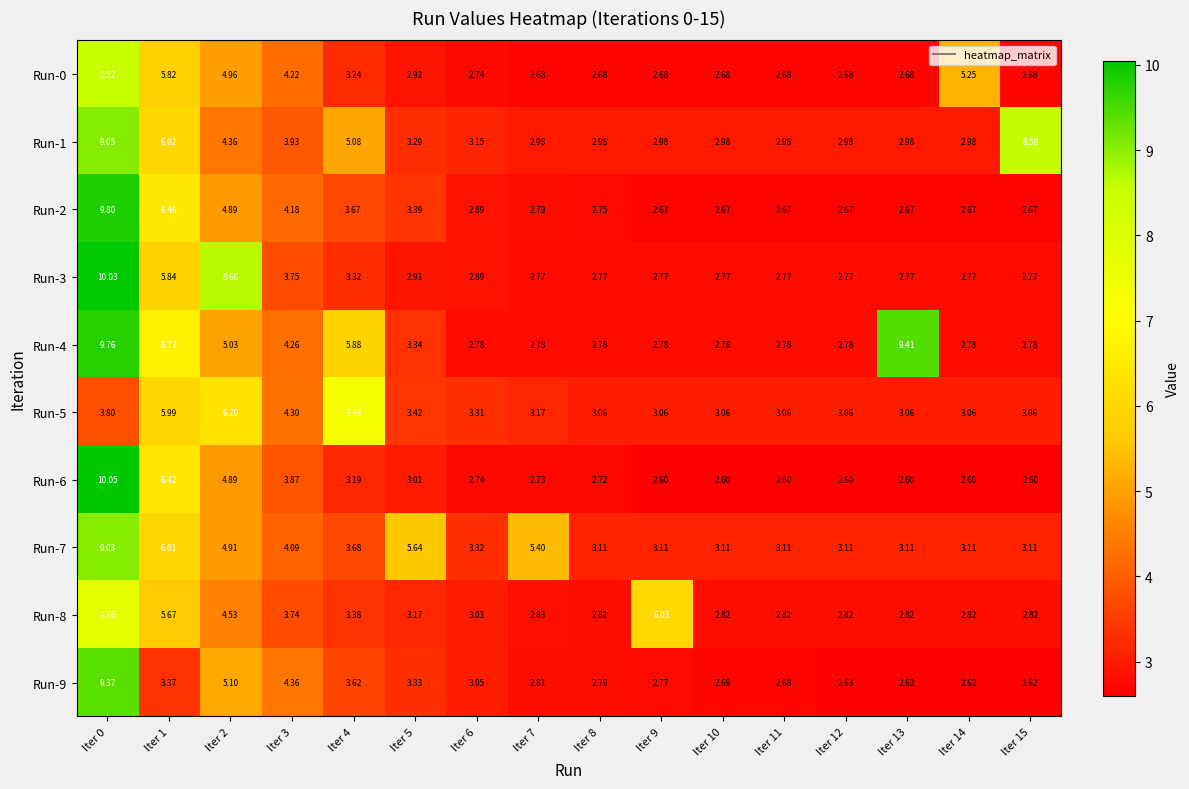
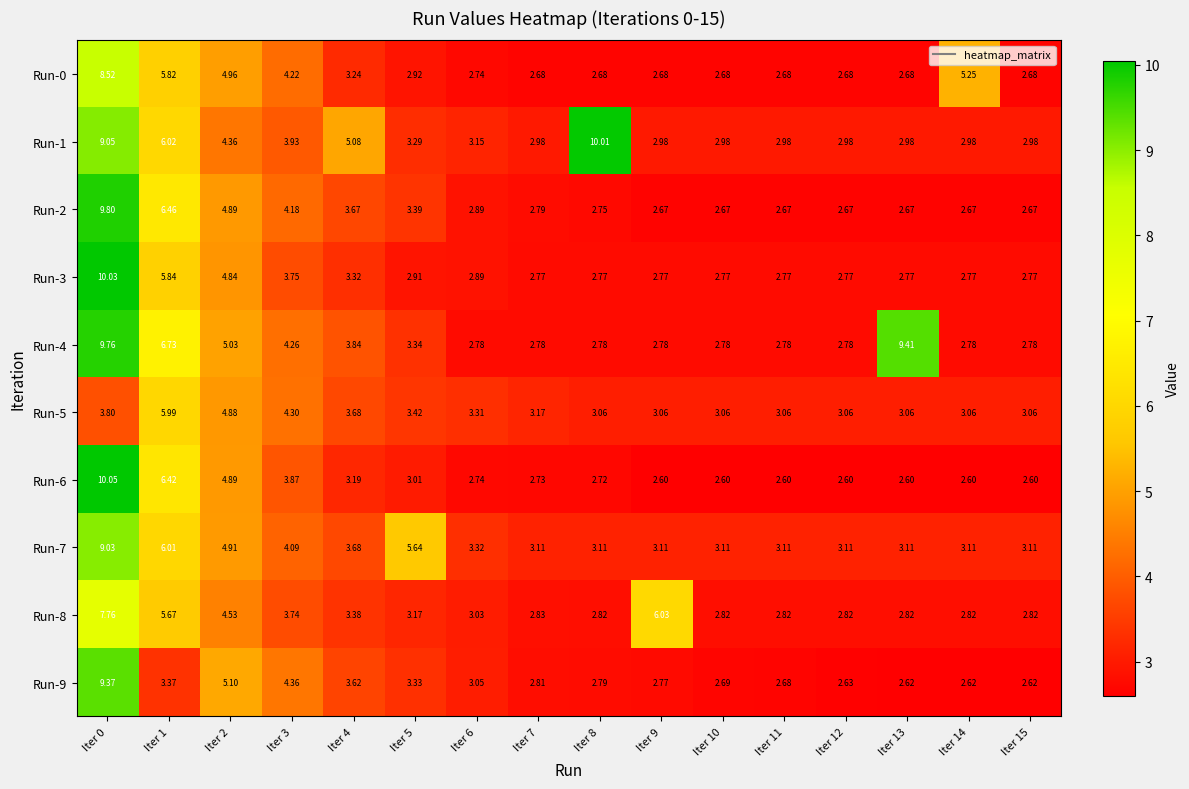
  {
    "Run-0": {
      "Iter 0": 8.52,
      "Iter 1": 5.82,
      "Iter 2": 4.96,
      "Iter 3": 4.22,
      "Iter 4": 3.24,
      "Iter 5": 2.92,
      "Iter 6": 2.74,
      "Iter 7": 2.68,
      "Iter 8": 2.68,
      "Iter 9": 2.68,
      "Iter 10": 2.68,
      "Iter 11": 2.68,
      "Iter 12": 2.68,
      "Iter 13": 2.68,
      "Iter 14": 5.25,
      "Iter 15": 2.68
    },
    "Run-1": {
      "Iter 0": 9.05,
      "Iter 1": 6.02,
      "Iter 2": 4.36,
      "Iter 3": 3.93,
      "Iter 4": 5.08,
      "Iter 5": 3.29,
      "Iter 6": 3.15,
      "Iter 7": 2.98,
-     "Iter 8": 2.98,
+     "Iter 8": 10.01,
      "Iter 9": 2.98,
      "Iter 10": 2.98,
      "Iter 11": 2.98,
      "Iter 12": 2.98,
      "Iter 13": 2.98,
      "Iter 14": 2.98,
-     "Iter 15": 8.59
+     "Iter 15": 2.98
    },
    "Run-2": {
      "Iter 0": 9.80,
      "Iter 1": 6.46,
      "Iter 2": 4.89,
      "Iter 3": 4.18,
      "Iter 4": 3.67,
      "Iter 5": 3.39,
      "Iter 6": 2.89,
      "Iter 7": 2.79,
      "Iter 8": 2.75,
      "Iter 9": 2.67,
      "Iter 10": 2.67,
      "Iter 11": 2.67,
      "Iter 12": 2.67,
      "Iter 13": 2.67,
      "Iter 14": 2.67,
      "Iter 15": 2.67
    },
    "Run-3": {
      "Iter 0": 10.03,
      "Iter 1": 5.84,
-     "Iter 2": 8.66,
+     "Iter 2": 4.84,
      "Iter 3": 3.75,
      "Iter 4": 3.32,
      "Iter 5": 2.91,
      "Iter 6": 2.89,
      "Iter 7": 2.77,
      "Iter 8": 2.77,
      "Iter 9": 2.77,
      "Iter 10": 2.77,
      "Iter 11": 2.77,
      "Iter 12": 2.77,
      "Iter 13": 2.77,
      "Iter 14": 2.77,
      "Iter 15": 2.77
    },
    "Run-4": {
      "Iter 0": 9.76,
      "Iter 1": 6.73,
      "Iter 2": 5.03,
      "Iter 3": 4.26,
-     "Iter 4": 5.88,
+     "Iter 4": 3.84,
      "Iter 5": 3.34,
      "Iter 6": 2.78,
      "Iter 7": 2.78,
      "Iter 8": 2.78,
      "Iter 9": 2.78,
      "Iter 10": 2.78,
      "Iter 11": 2.78,
      "Iter 12": 2.78,
      "Iter 13": 9.41,
      "Iter 14": 2.78,
      "Iter 15": 2.78
    },
    "Run-5": {
      "Iter 0": 3.80,
      "Iter 1": 5.99,
-     "Iter 2": 6.29,
+     "Iter 2": 4.88,
      "Iter 3": 4.30,
-     "Iter 4": 7.33,
+     "Iter 4": 3.68,
      "Iter 5": 3.42,
      "Iter 6": 3.31,
      "Iter 7": 3.17,
      "Iter 8": 3.06,
      "Iter 9": 3.06,
      "Iter 10": 3.06,
      "Iter 11": 3.06,
      "Iter 12": 3.06,
      "Iter 13": 3.06,
      "Iter 14": 3.06,
      "Iter 15": 3.06
    },
    "Run-6": {
      "Iter 0": 10.05,
      "Iter 1": 6.42,
      "Iter 2": 4.89,
      "Iter 3": 3.87,
      "Iter 4": 3.19,
      "Iter 5": 3.01,
      "Iter 6": 2.74,
      "Iter 7": 2.73,
      "Iter 8": 2.72,
      "Iter 9": 2.60,
      "Iter 10": 2.60,
      "Iter 11": 2.60,
      "Iter 12": 2.60,
      "Iter 13": 2.60,
      "Iter 14": 2.60,
      "Iter 15": 2.60
    },
    "Run-7": {
      "Iter 0": 9.03,
      "Iter 1": 6.01,
      "Iter 2": 4.91,
      "Iter 3": 4.09,
      "Iter 4": 3.68,
      "Iter 5": 5.64,
      "Iter 6": 3.32,
-     "Iter 7": 5.40,
+     "Iter 7": 3.11,
      "Iter 8": 3.11,
      "Iter 9": 3.11,
      "Iter 10": 3.11,
      "Iter 11": 3.11,
      "Iter 12": 3.11,
      "Iter 13": 3.11,
      "Iter 14": 3.11,
      "Iter 15": 3.11
    },
    "Run-8": {
      "Iter 0": 7.76,
      "Iter 1": 5.67,
      "Iter 2": 4.53,
      "Iter 3": 3.74,
      "Iter 4": 3.38,
      "Iter 5": 3.17,
      "Iter 6": 3.03,
      "Iter 7": 2.83,
      "Iter 8": 2.82,
      "Iter 9": 6.03,
      "Iter 10": 2.82,
      "Iter 11": 2.82,
      "Iter 12": 2.82,
      "Iter 13": 2.82,
      "Iter 14": 2.82,
      "Iter 15": 2.82
    },
    "Run-9": {
      "Iter 0": 9.37,
      "Iter 1": 3.37,
      "Iter 2": 5.10,
      "Iter 3": 4.36,
      "Iter 4": 3.62,
      "Iter 5": 3.33,
      "Iter 6": 3.05,
      "Iter 7": 2.81,
      "Iter 8": 2.79,
      "Iter 9": 2.77,
      "Iter 10": 2.69,
      "Iter 11": 2.68,
      "Iter 12": 2.63,
      "Iter 13": 2.62,
      "Iter 14": 2.62,
      "Iter 15": 2.62
    }
  }
